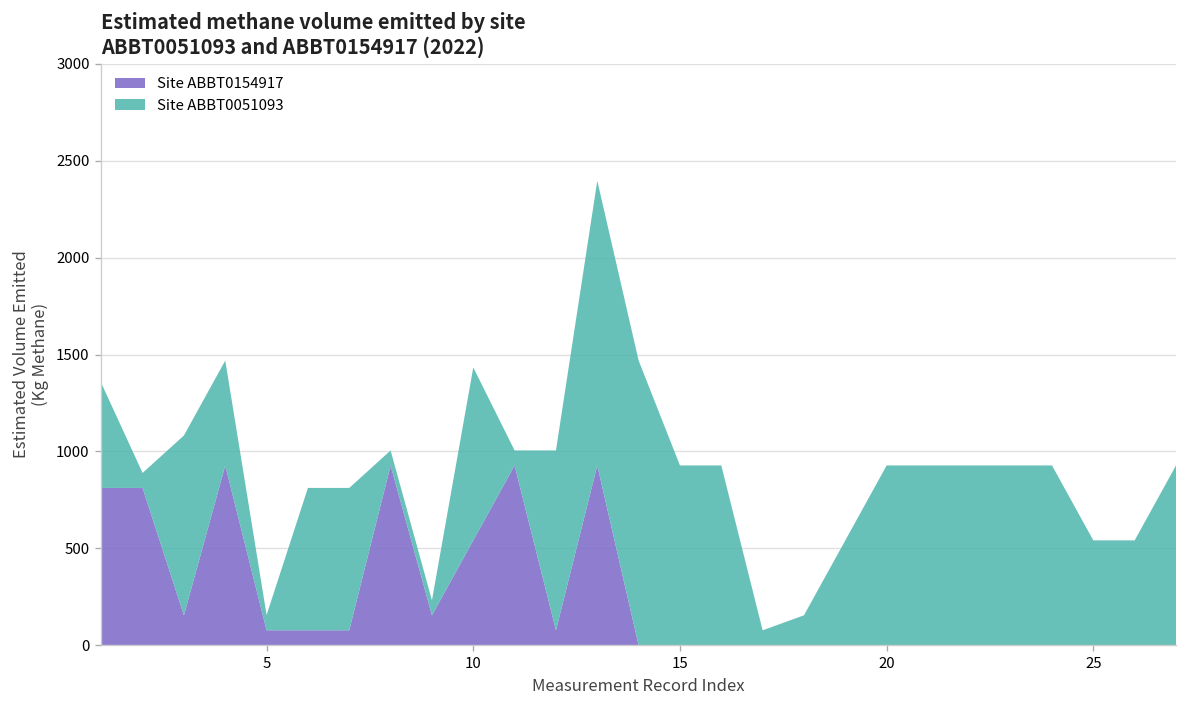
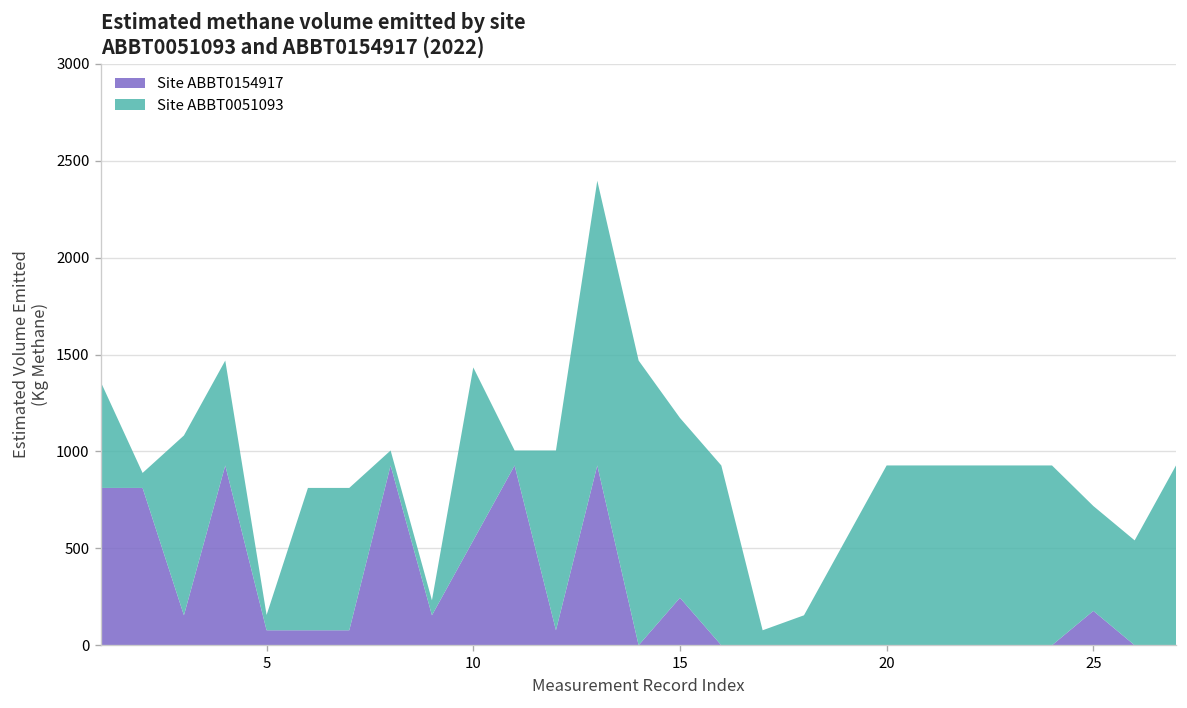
  {
    "Site ABBT0154917": {
      "5": 80,
      "10": 540,
-     "15": 0,
+     "15": 250,
      "20": 0,
-     "25": 0
+     "25": 180
    },
    "Site ABBT0051093": {
      "5": 80,
      "10": 890,
      "15": 930,
      "20": 930,
      "25": 540
    }
  }
